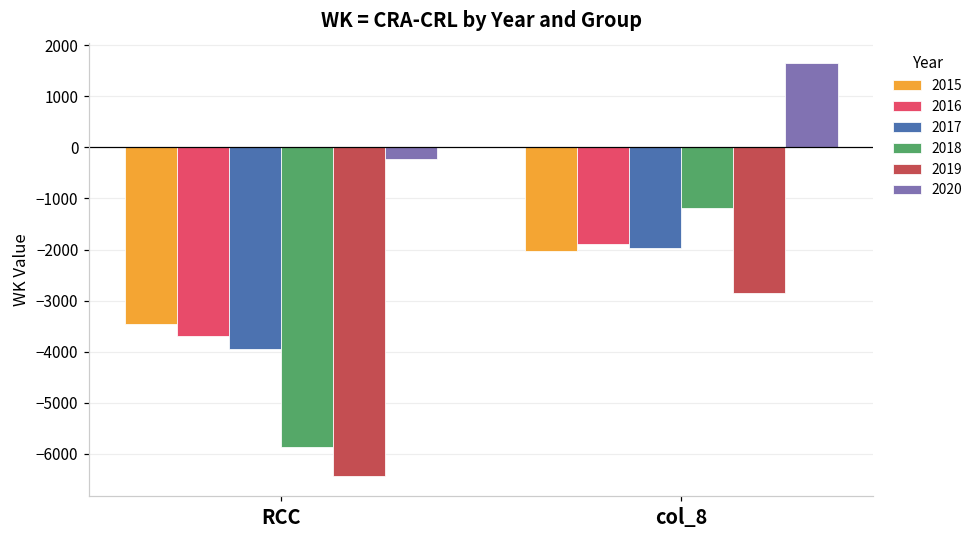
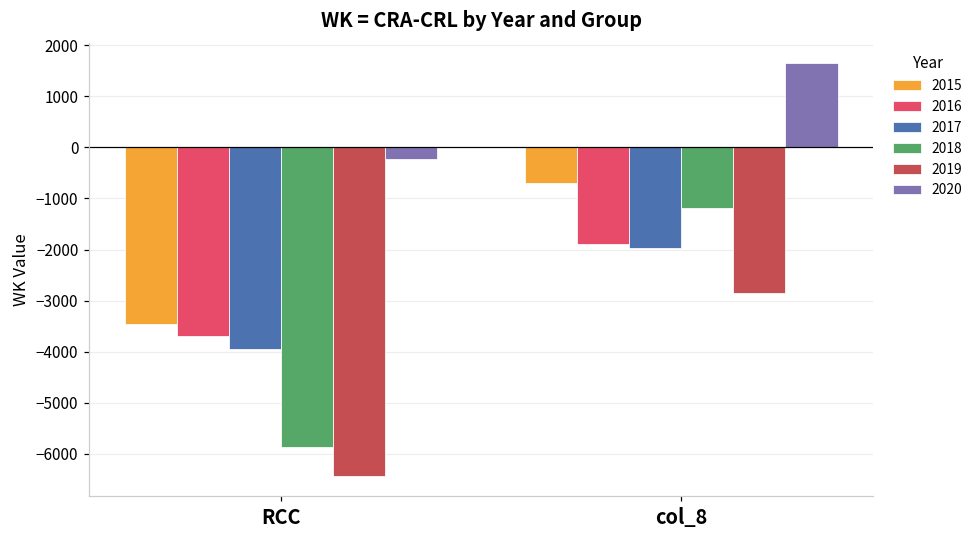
  {
    "2015": {
      "RCC": -3500,
-     "col_8": -2000
+     "col_8": -700
    },
    "2018": {
      "RCC": -5900,
      "col_8": -1200
    }
  }
